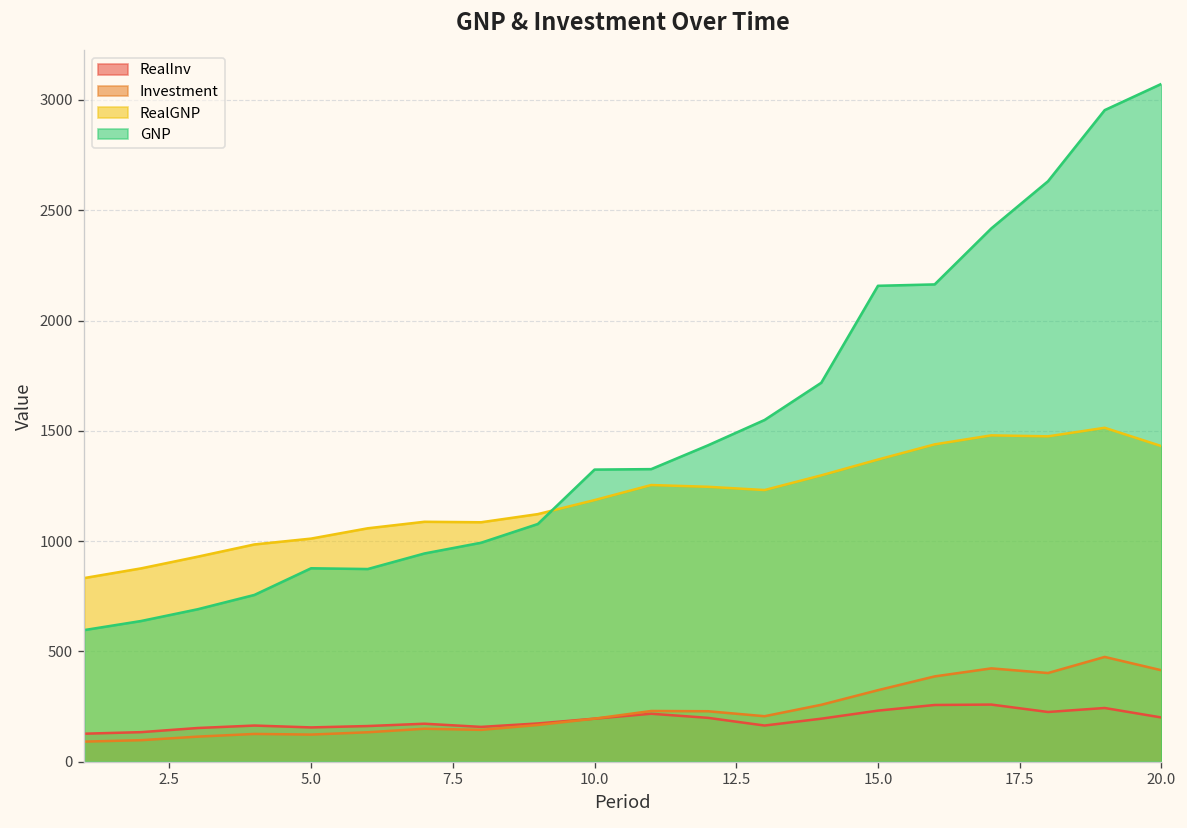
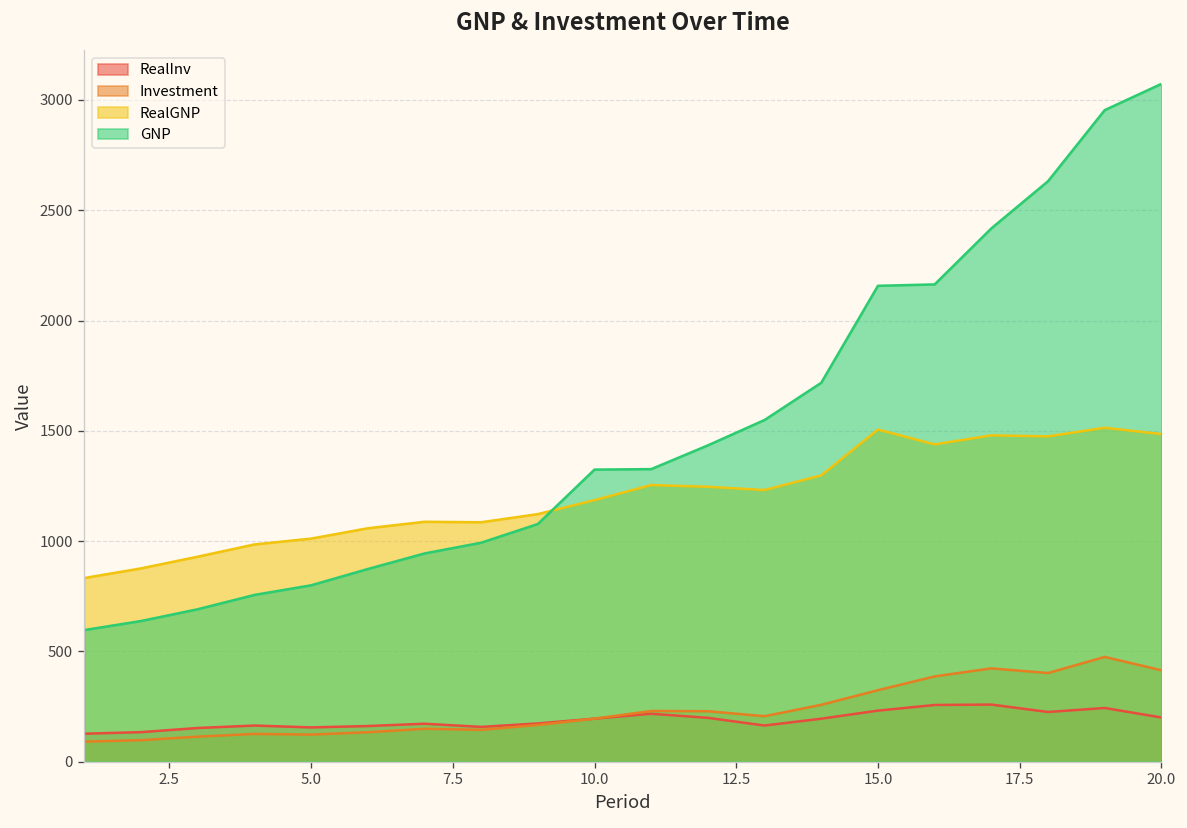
  {
    "RealGNP": {
      "5.0": 1010,
      "10.0": 1190,
-     "15.0": 1370,
-     "20.0": 1430
+     "15.0": 1510,
+     "20.0": 1490
    },
    "GNP": {
-     "5.0": 880,
+     "5.0": 800,
      "10.0": 1320,
      "15.0": 2160,
      "20.0": 3070
    }
  }
